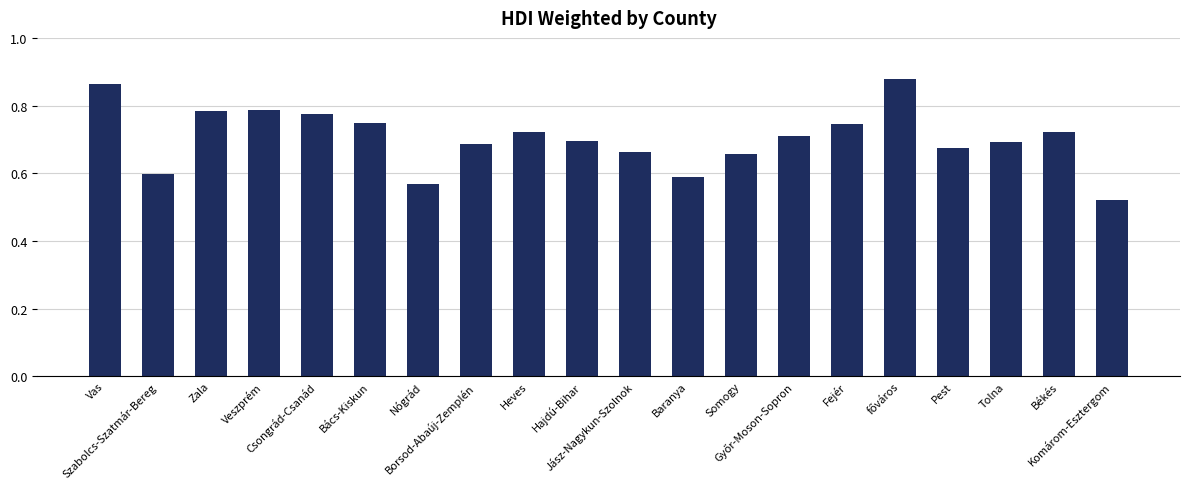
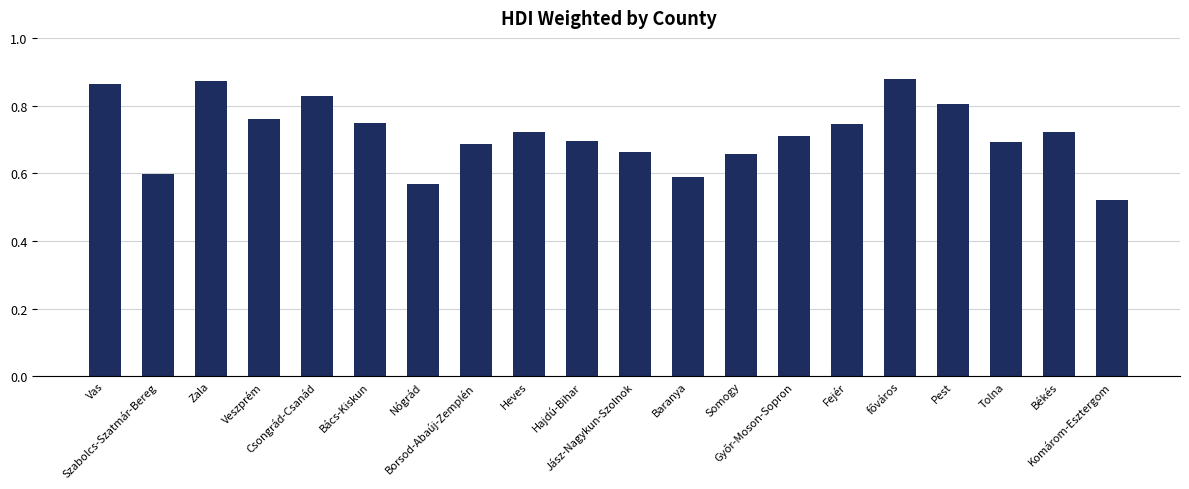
  {
    "Vas": 0.86,
    "Szabolcs-Szatmár-Bereg": 0.60,
-   "Zala": 0.78,
-   "Veszprém": 0.79,
-   "Csongrád-Csanád": 0.78,
+   "Zala": 0.87,
+   "Veszprém": 0.76,
+   "Csongrád-Csanád": 0.83,
    "Bács-Kiskun": 0.75,
    "Nógrád": 0.57,
    "Borsod-Abaúj-Zemplén": 0.69,
    "Heves": 0.72,
    "Hajdú-Bihar": 0.70,
    "Jász-Nagykun-Szolnok": 0.66,
    "Baranya": 0.59,
    "Somogy": 0.66,
    "Győr-Moson-Sopron": 0.71,
    "Fejér": 0.74,
    "főváros": 0.88,
-   "Pest": 0.67,
+   "Pest": 0.80,
    "Tolna": 0.69,
    "Békés": 0.72,
    "Komárom-Esztergom": 0.52
  }
